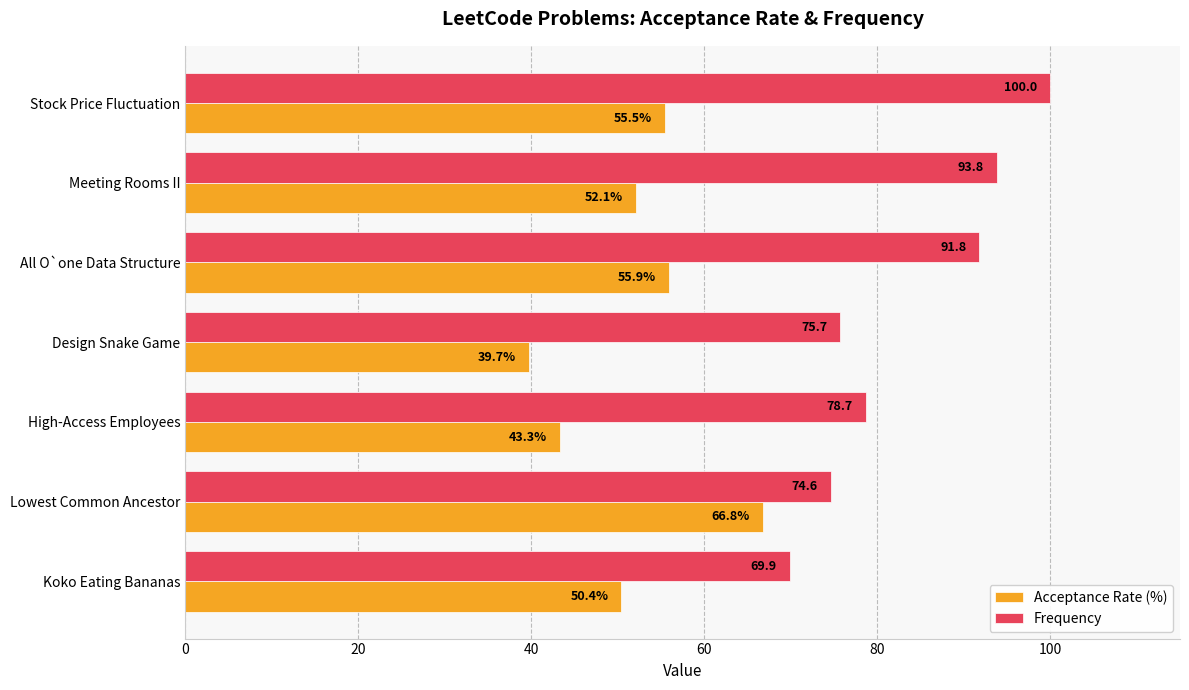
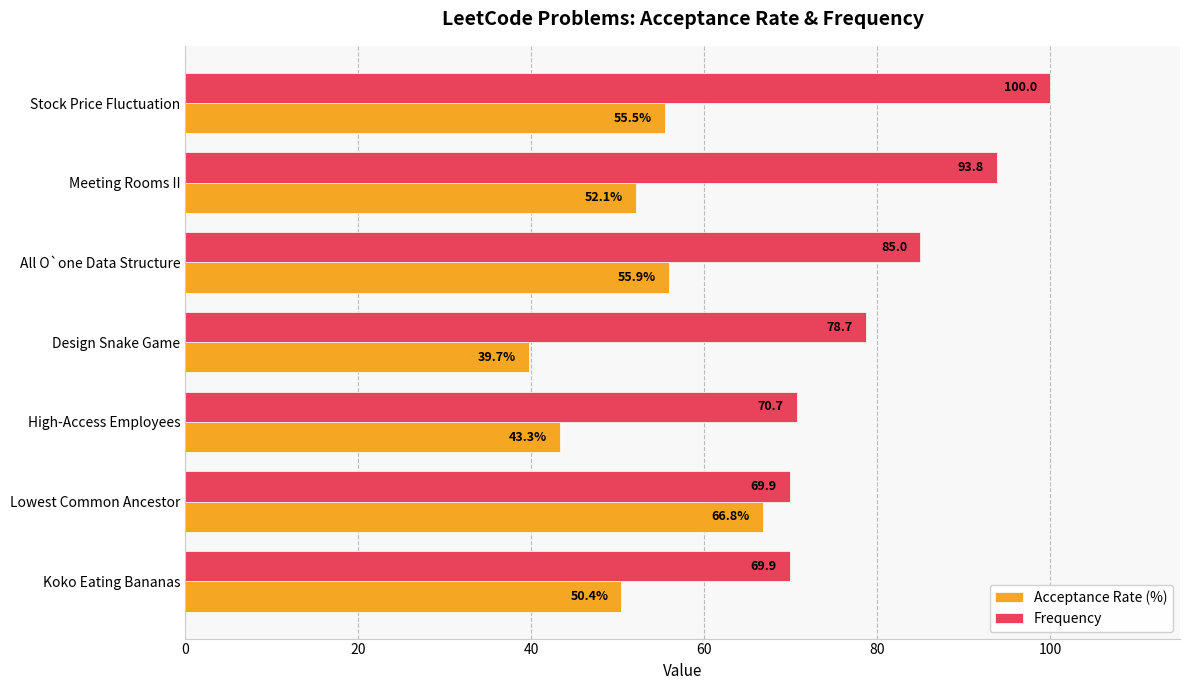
  {
    "Acceptance Rate (%)": {
      "Stock Price Fluctuation": "55.5%",
      "Meeting Rooms II": "52.1%",
      "All O`one Data Structure": "55.9%",
      "Design Snake Game": "39.7%",
      "High-Access Employees": "43.3%",
      "Lowest Common Ancestor": "66.8%",
      "Koko Eating Bananas": "50.4%"
    },
    "Frequency": {
      "Stock Price Fluctuation": "100.0",
      "Meeting Rooms II": "93.8",
-     "All O`one Data Structure": "91.8",
-     "Design Snake Game": "75.7",
-     "High-Access Employees": "78.7",
-     "Lowest Common Ancestor": "74.6",
+     "All O`one Data Structure": "85.0",
+     "Design Snake Game": "78.7",
+     "High-Access Employees": "70.7",
+     "Lowest Common Ancestor": "69.9",
      "Koko Eating Bananas": "69.9"
    }
  }
